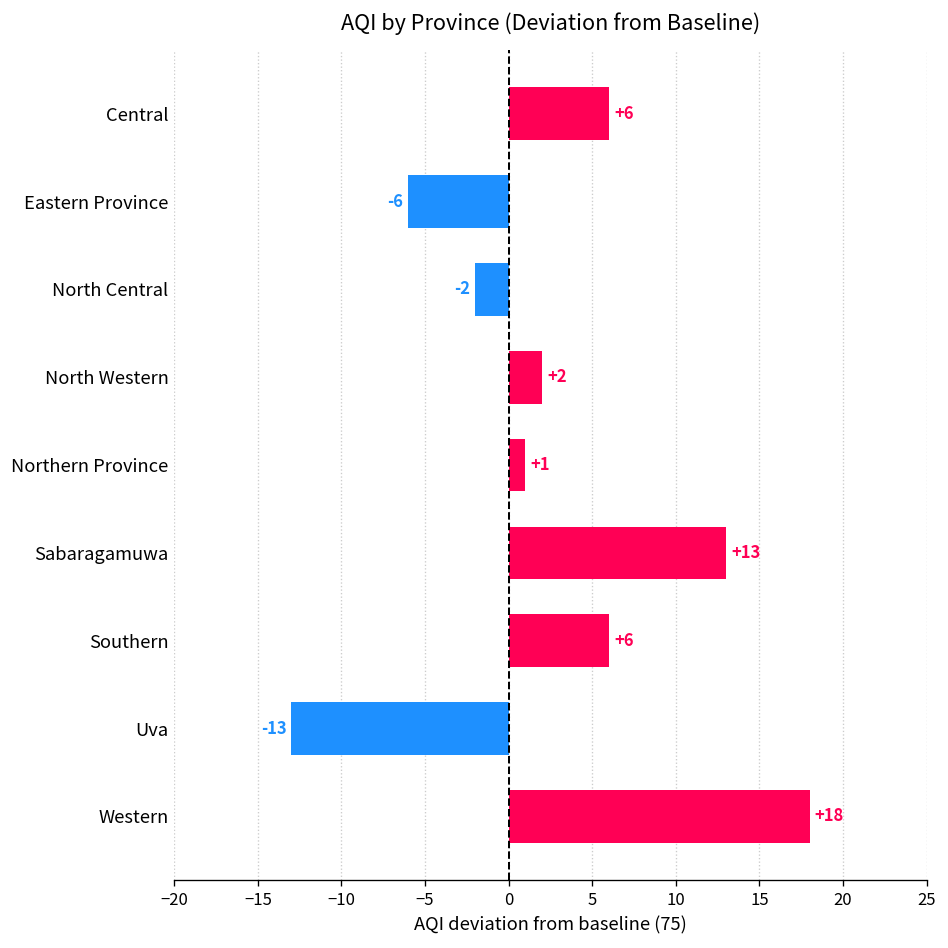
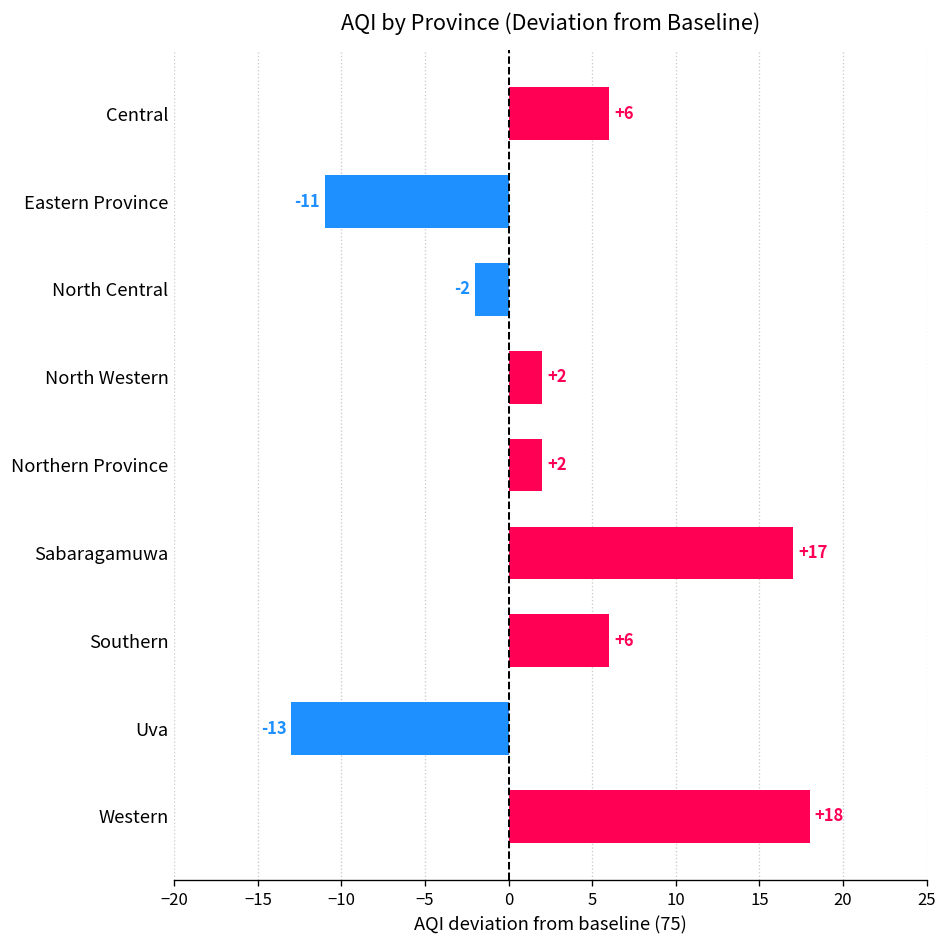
  {
    "Central": "+6",
-   "Eastern Province": "-6",
+   "Eastern Province": "-11",
    "North Central": "-2",
    "North Western": "+2",
-   "Northern Province": "+1",
-   "Sabaragamuwa": "+13",
+   "Northern Province": "+2",
+   "Sabaragamuwa": "+17",
    "Southern": "+6",
    "Uva": "-13",
    "Western": "+18"
  }
